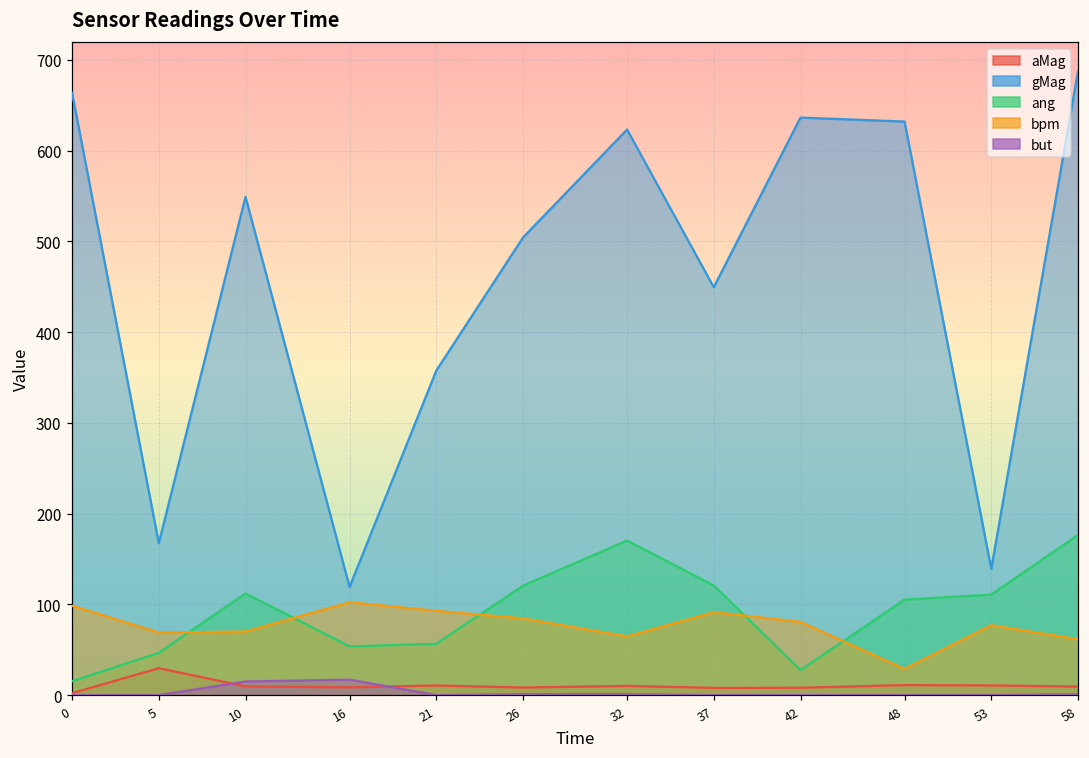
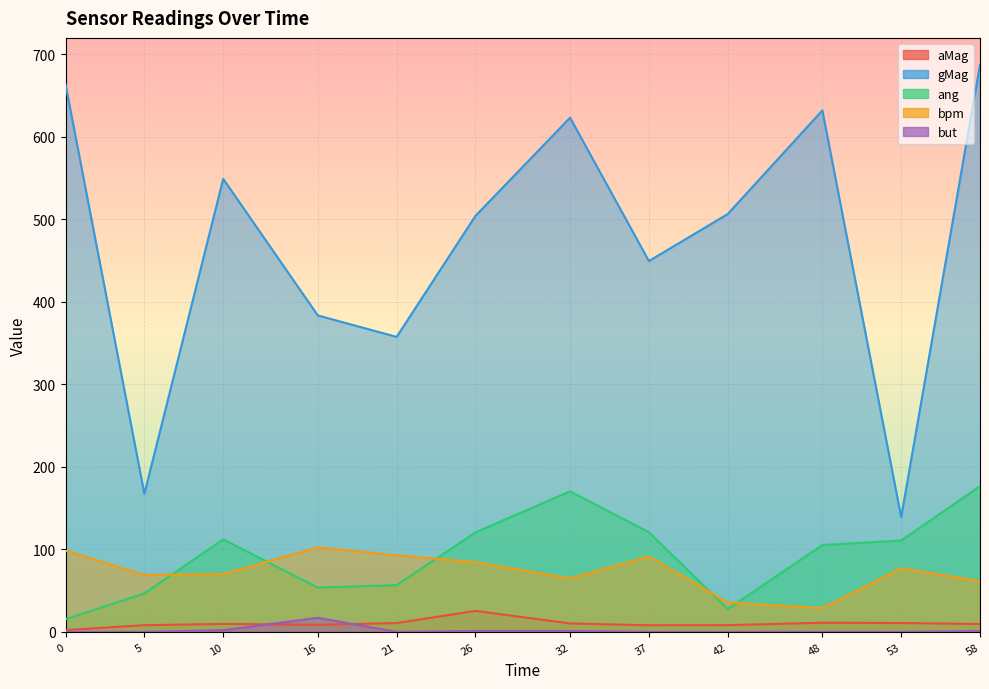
  {
    "aMag": {
-     "5": 30,
+     "5": 10,
      "10": 10,
      "16": 10,
      "21": 10,
-     "26": 10,
+     "26": 30,
      "32": 10,
      "37": 10,
      "42": 10,
      "48": 10,
      "53": 10,
      "58": 10
    },
    "gMag": {
      "0": 660,
      "5": 170,
      "10": 550,
-     "16": 120,
+     "16": 380,
      "21": 360,
      "26": 500,
      "32": 620,
      "37": 450,
-     "42": 640,
+     "42": 510,
      "48": 630,
      "53": 140,
      "58": 690
    },
    "ang": {
      "0": 20,
      "5": 50,
      "10": 110,
      "16": 50,
      "21": 60,
      "26": 120,
      "32": 170,
      "37": 120,
      "42": 30,
      "48": 110,
      "53": 110,
      "58": 180
    },
    "bpm": {
      "0": 100,
      "5": 70,
      "10": 70,
      "16": 100,
      "21": 90,
      "26": 80,
      "32": 60,
      "37": 90,
-     "42": 80,
+     "42": 40,
      "48": 30,
      "53": 80,
      "58": 60
    },
    "but": {
      "5": 0,
-     "10": 20,
+     "10": 0,
      "16": 20,
      "21": 0,
      "26": 0,
      "32": 0,
      "37": 0,
      "42": 0,
      "48": 0,
      "53": 0,
      "58": 0
    }
  }
